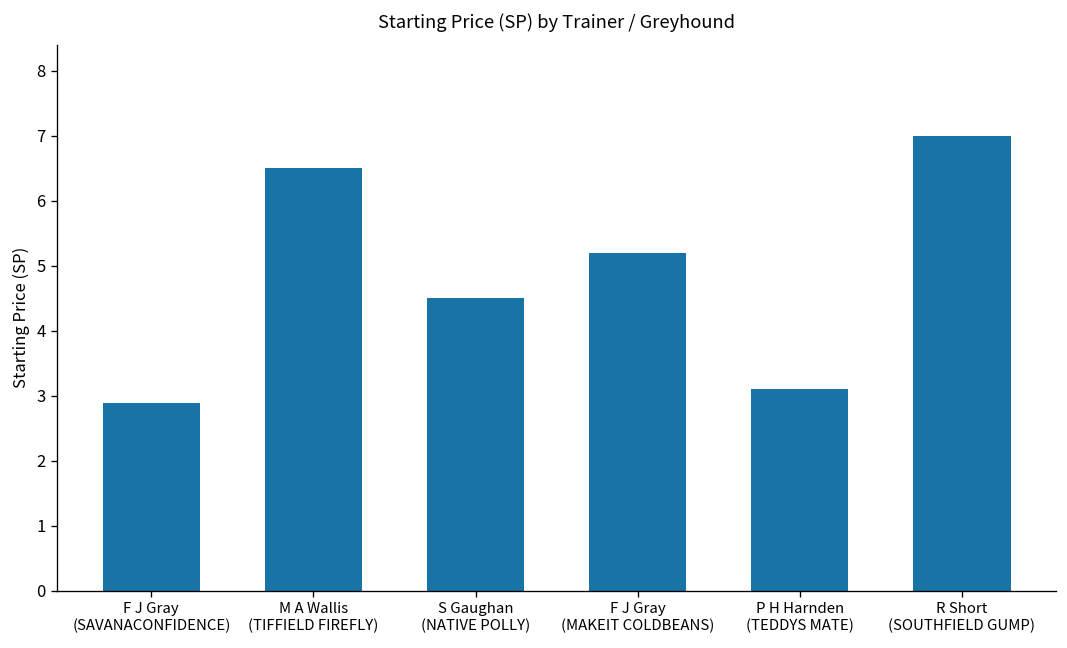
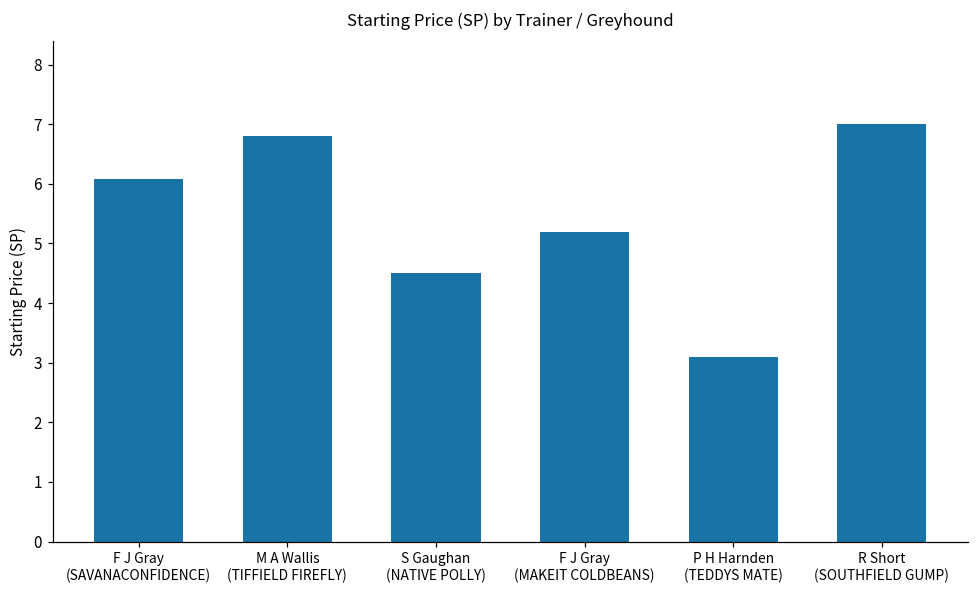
  {
-   "F J Gray (SAVANACONFIDENCE)": 2.9,
-   "M A Wallis (TIFFIELD FIREFLY)": 6.5,
+   "F J Gray (SAVANACONFIDENCE)": 6.1,
+   "M A Wallis (TIFFIELD FIREFLY)": 6.8,
    "S Gaughan (NATIVE POLLY)": 4.5,
    "F J Gray (MAKEIT COLDBEANS)": 5.2,
    "P H Harnden (TEDDYS MATE)": 3.1,
    "R Short (SOUTHFIELD GUMP)": 7.0
  }
